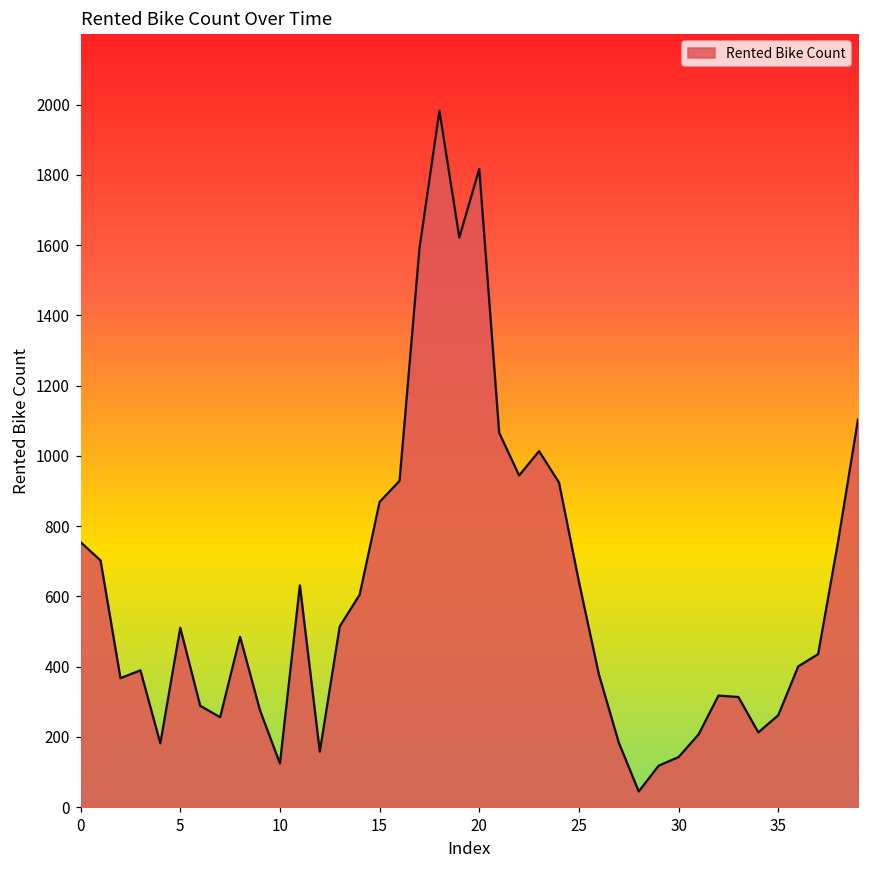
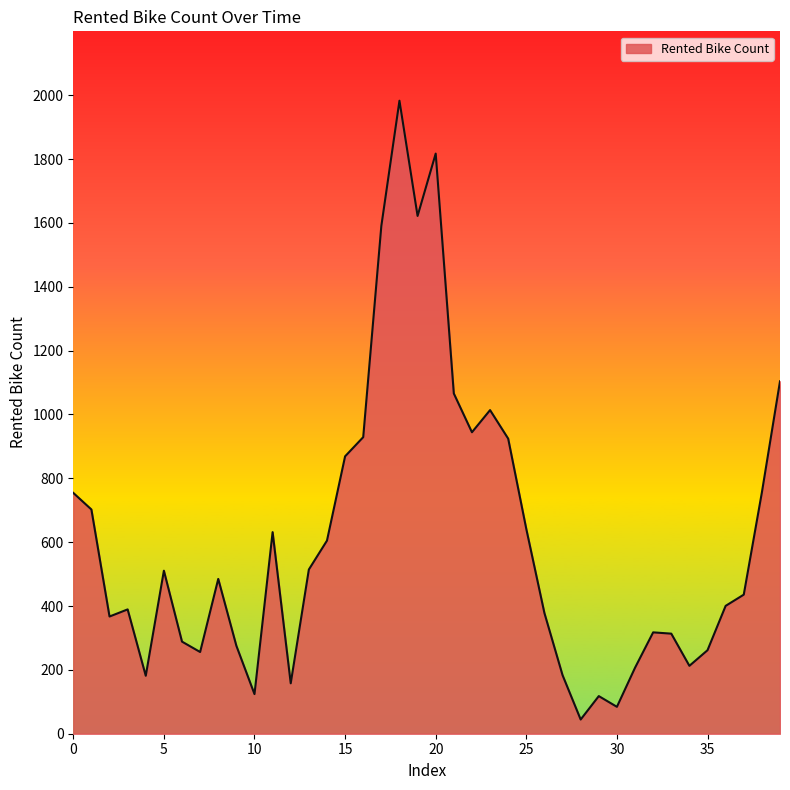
  {
    "0": 750,
    "5": 510,
    "10": 120,
    "15": 870,
    "20": 1820,
    "25": 640,
-   "30": 140,
+   "30": 80,
    "35": 260
  }
